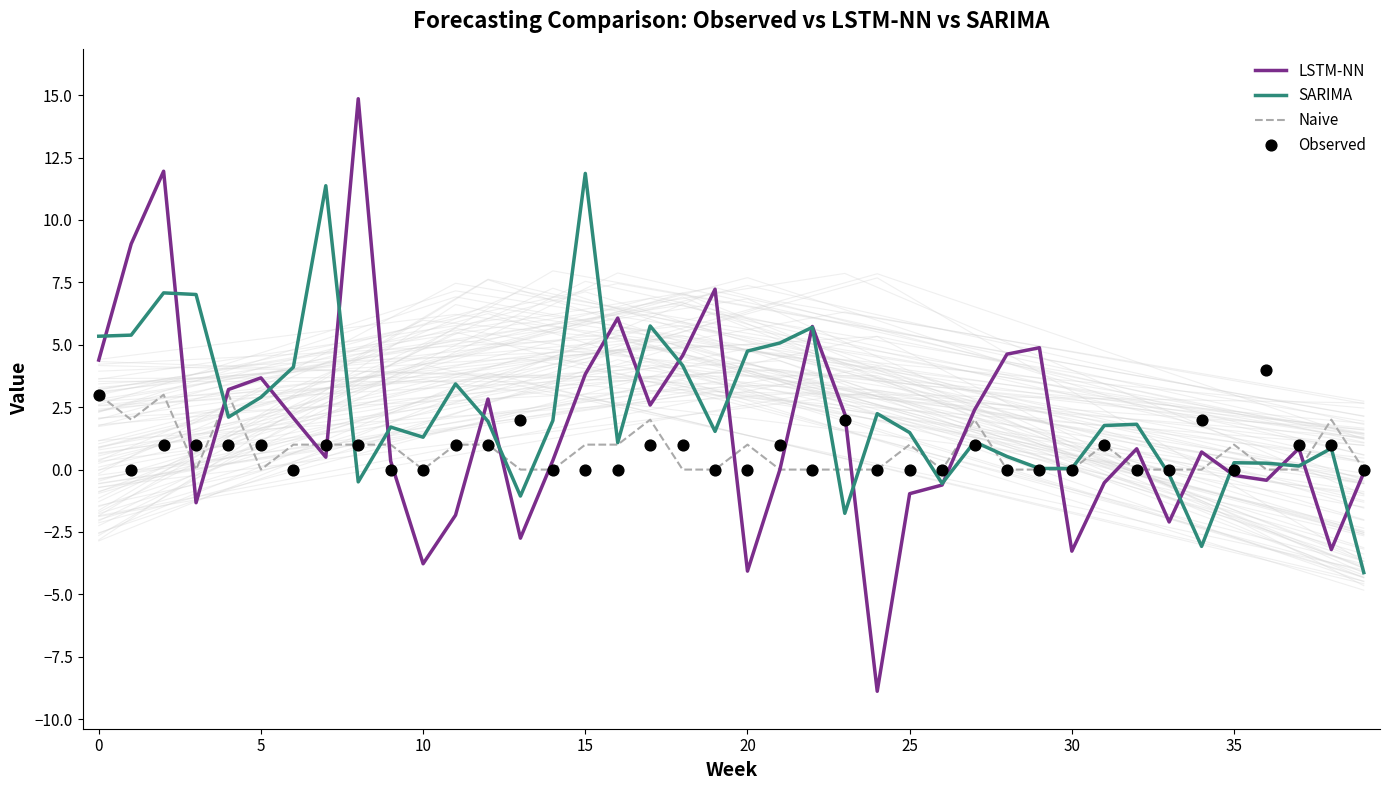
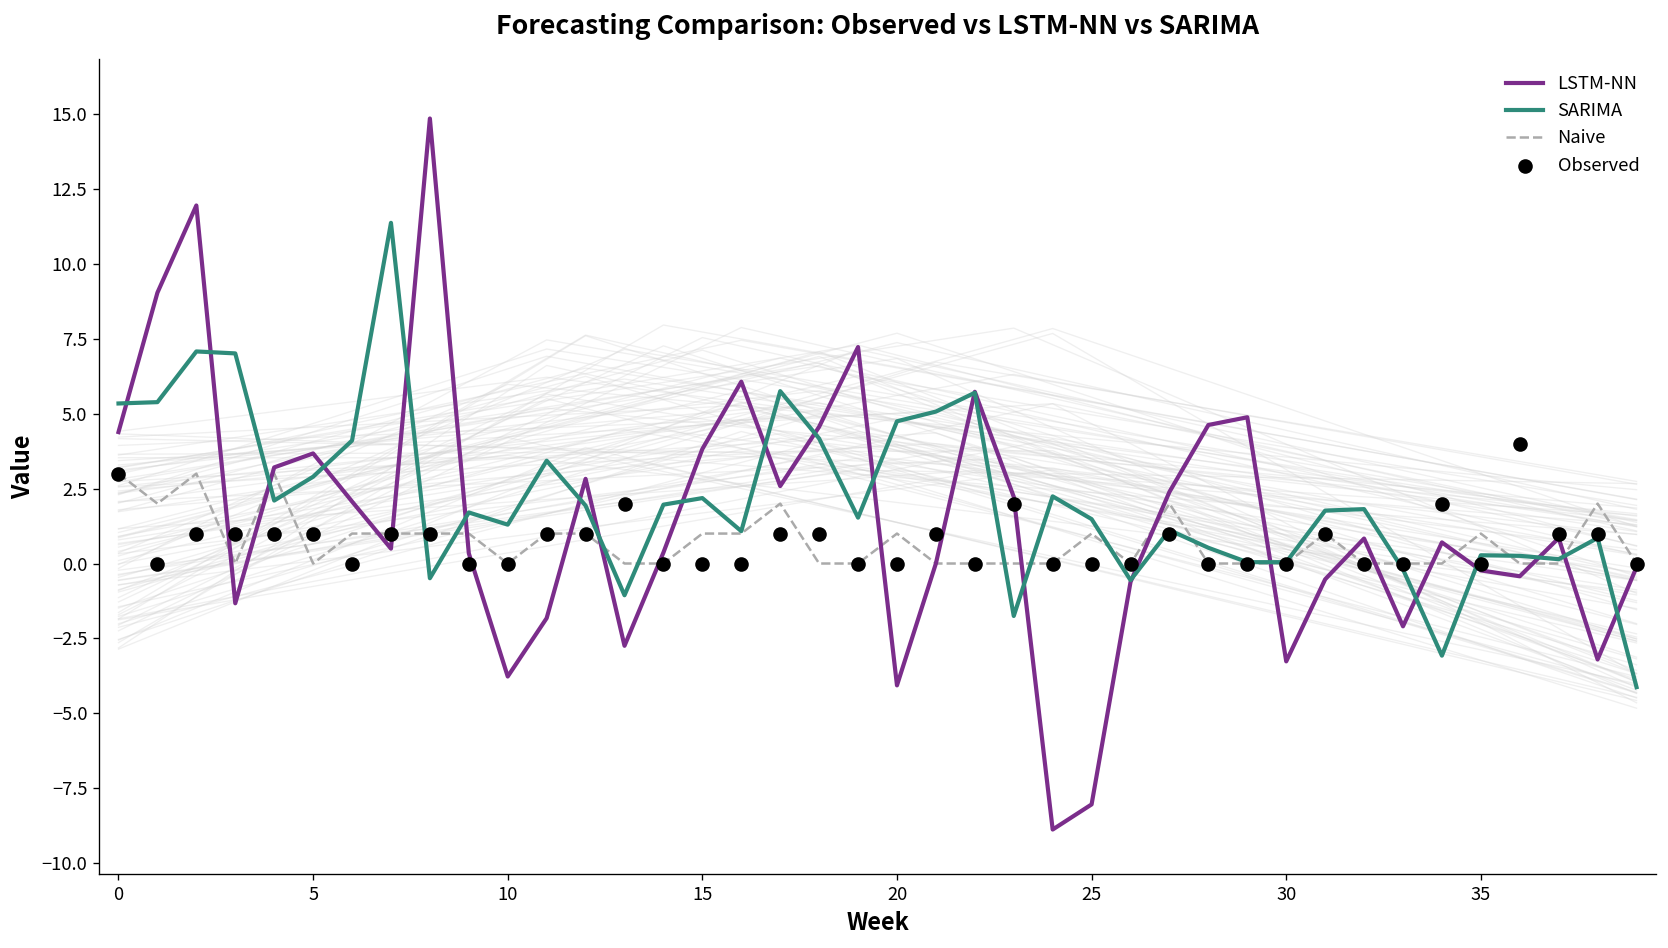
  {
    "LSTM-NN": {
      "10": -3.8,
      "20": -4.1,
-     "25": -1.0,
+     "25": -8.0,
      "30": -3.3
    },
    "SARIMA": {
      "0": 5.3,
-     "15": 11.9,
+     "15": 2.2,
      "25": 1.5
    },
    "Naive": {
      "15": 1.0,
      "20": 1.0,
      "25": 1.0
    }
  }
